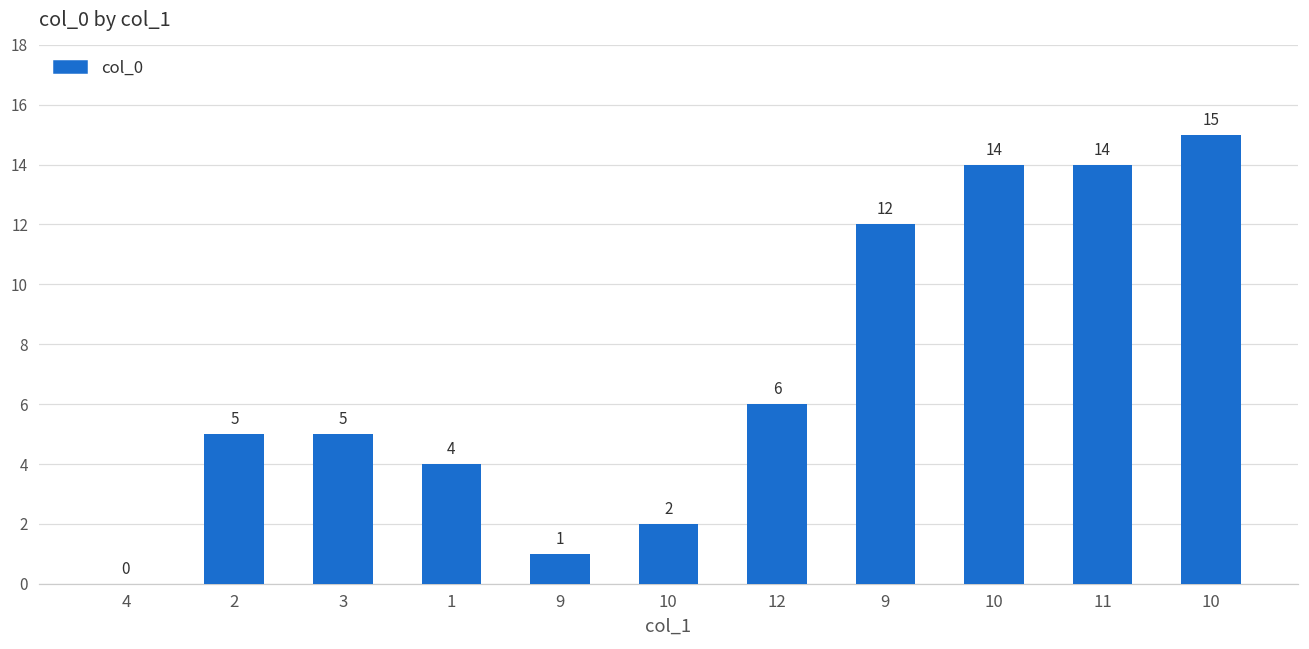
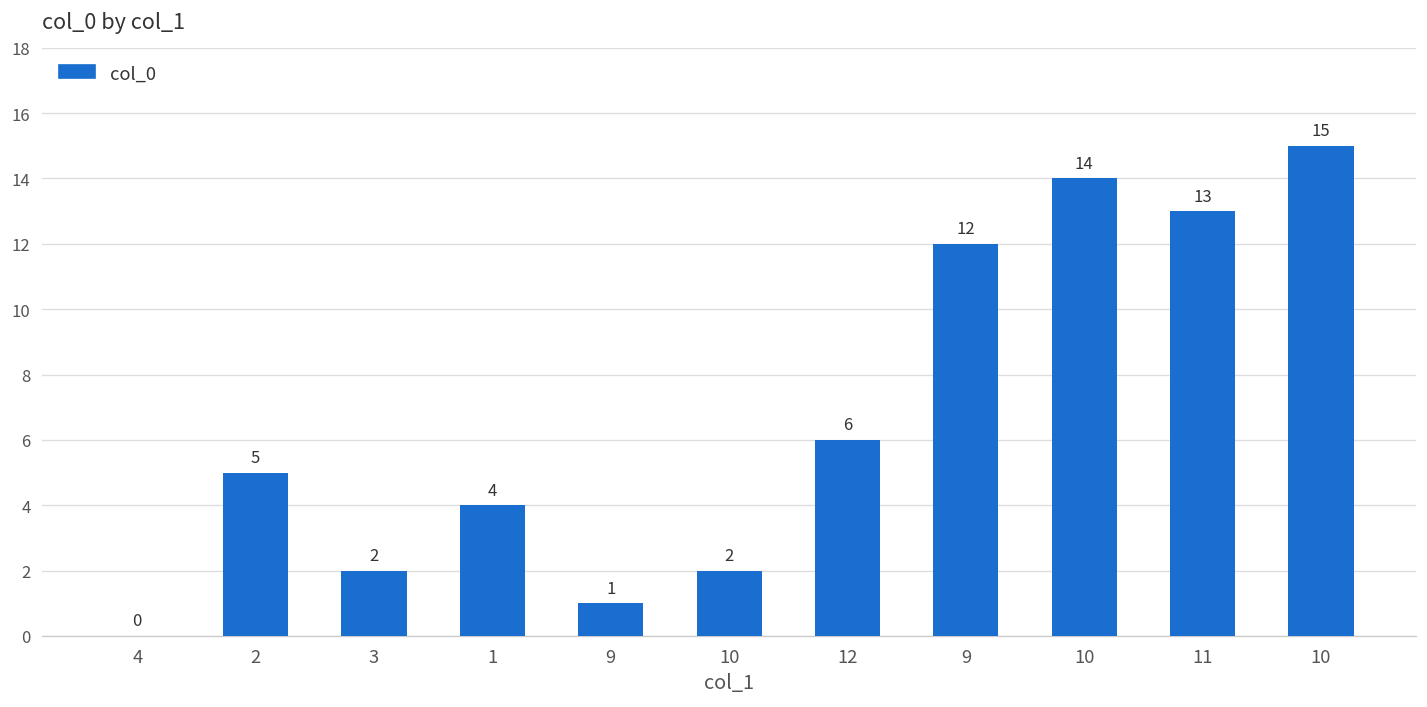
  {
    "4": 0,
    "2": 5,
-   "3": 5,
+   "3": 2,
    "1": 4,
    "12": 6,
-   "11": 14
+   "11": 13
  }
